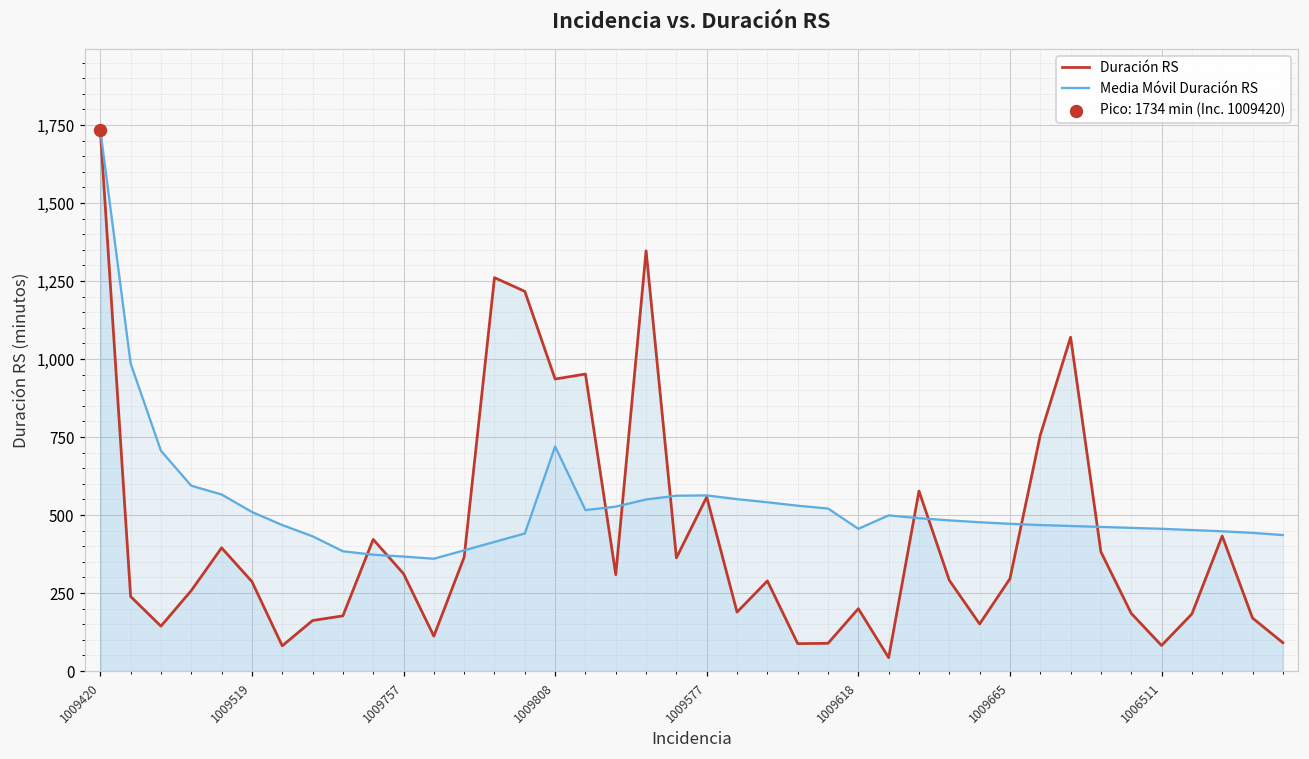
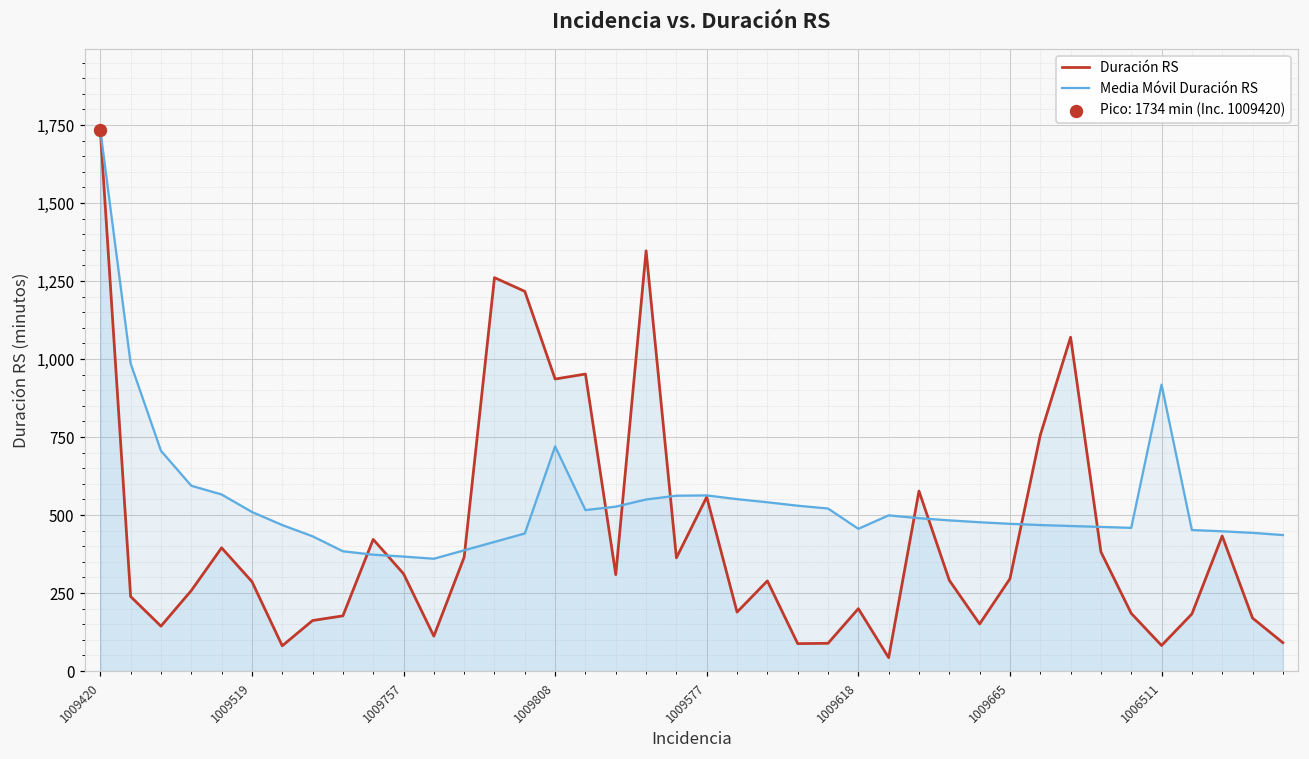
  {
    "Media Móvil Duración RS": {
      "1009519": 510,
      "1009757": 370,
      "1009808": 720,
      "1009618": 460,
      "1009665": 470,
-     "1006511": 460
+     "1006511": 920
    }
  }
